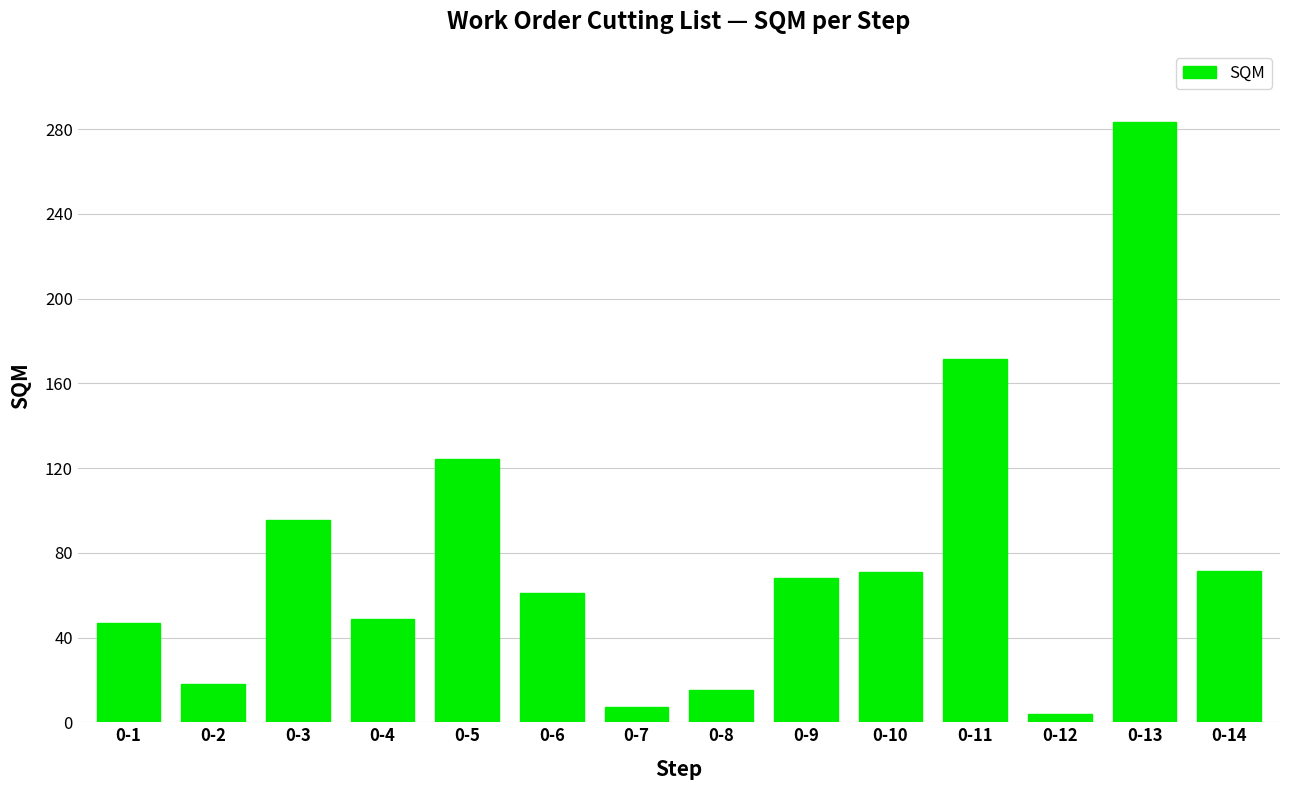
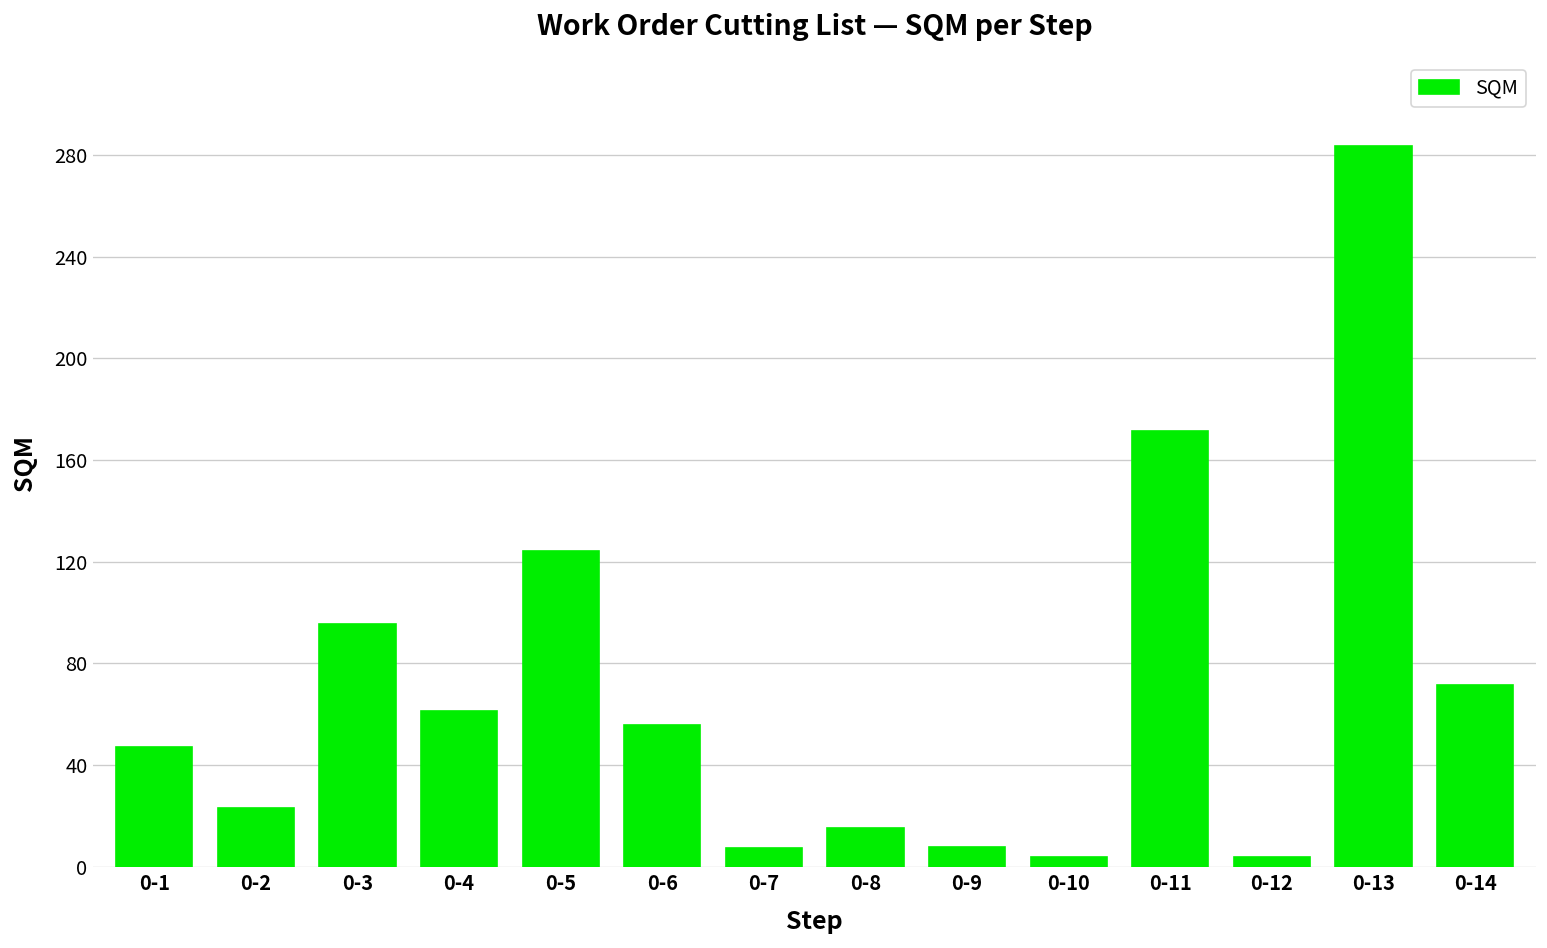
  {
    "0-1": 47,
-   "0-2": 18,
+   "0-2": 23,
    "0-3": 95,
-   "0-4": 49,
+   "0-4": 61,
    "0-5": 124,
-   "0-6": 61,
+   "0-6": 56,
    "0-7": 7,
    "0-8": 15,
-   "0-9": 68,
-   "0-10": 71,
+   "0-9": 8,
+   "0-10": 4,
    "0-11": 172,
    "0-12": 4,
    "0-13": 283,
    "0-14": 71
  }
